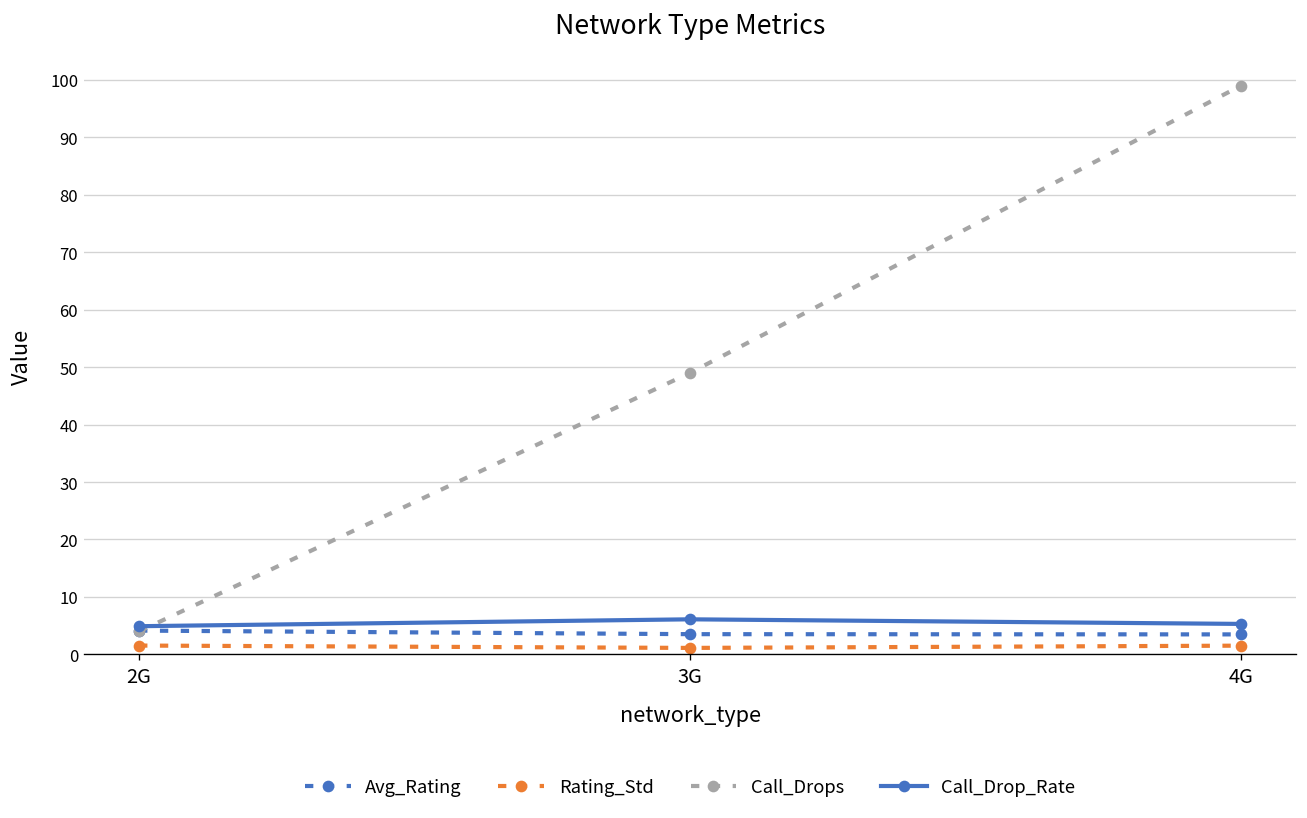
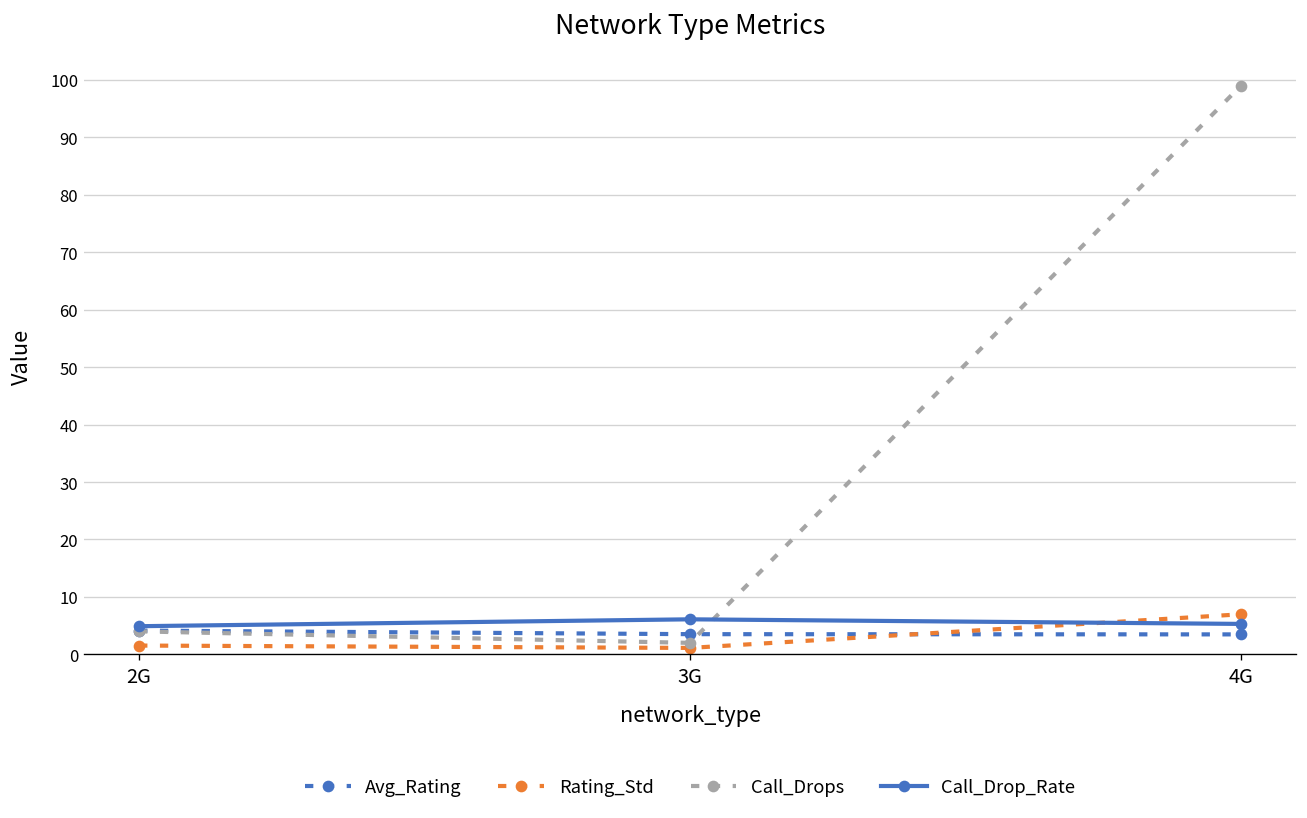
  {
    "Rating_Std": {
      "2G": 2,
      "3G": 1,
-     "4G": 2
+     "4G": 7
    },
    "Call_Drops": {
-     "3G": 49,
+     "3G": 2,
      "4G": 99
    }
  }
